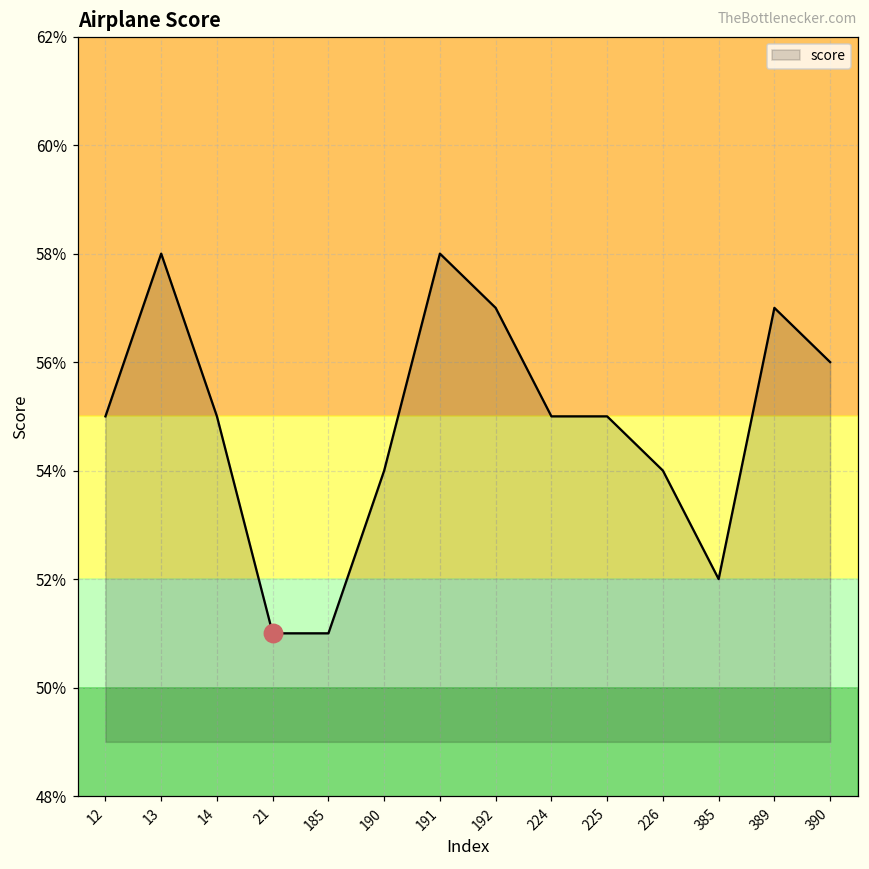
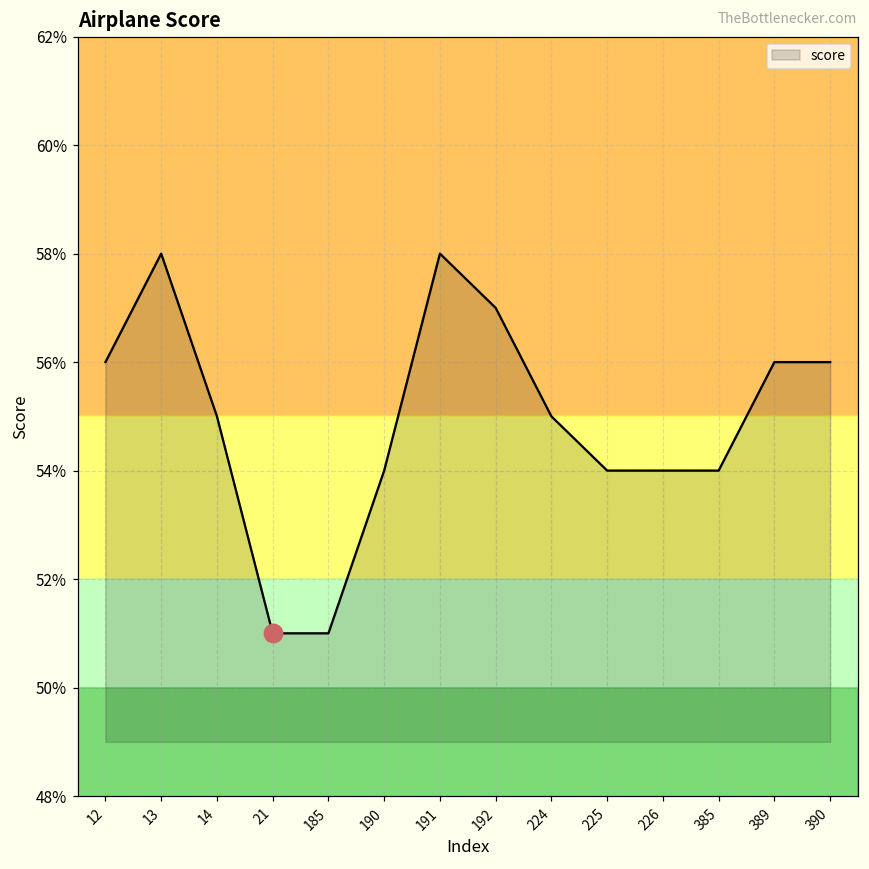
  {
    "score": {
-     "12": "55.0%",
+     "12": "56.0%",
      "13": "58.0%",
      "14": "55.0%",
      "185": "51.0%",
      "190": "54.0%",
      "191": "58.0%",
      "192": "57.0%",
      "224": "55.0%",
-     "225": "55.0%",
+     "225": "54.0%",
      "226": "54.0%",
-     "385": "52.0%",
-     "389": "57.0%",
+     "385": "54.0%",
+     "389": "56.0%",
      "390": "56.0%"
    }
  }
